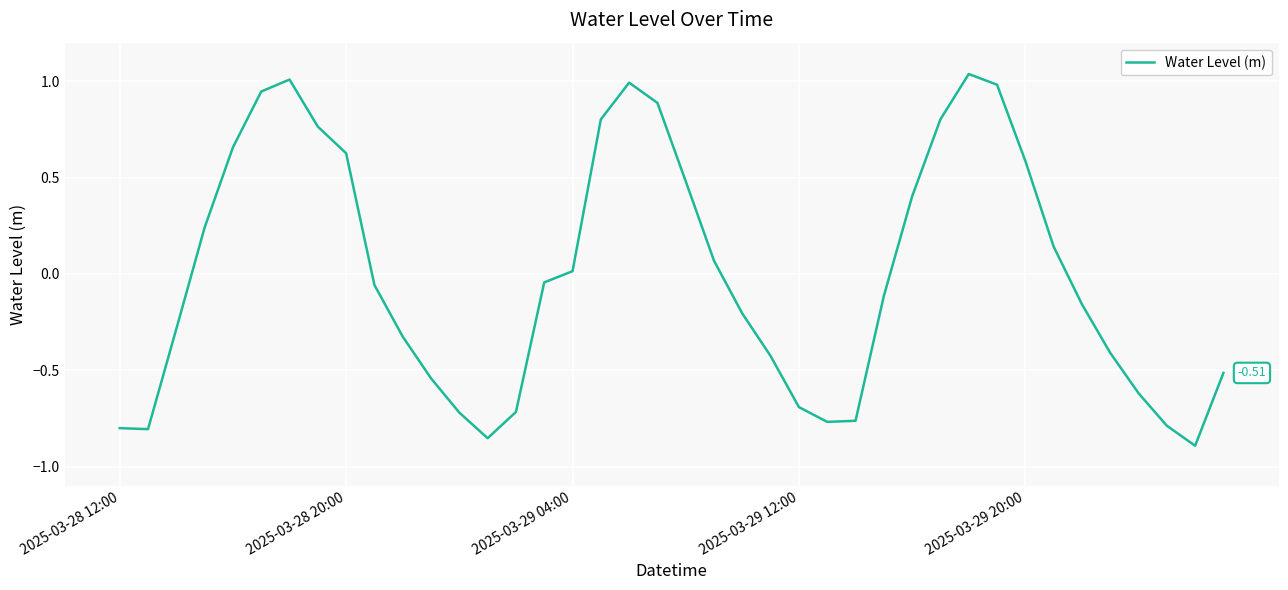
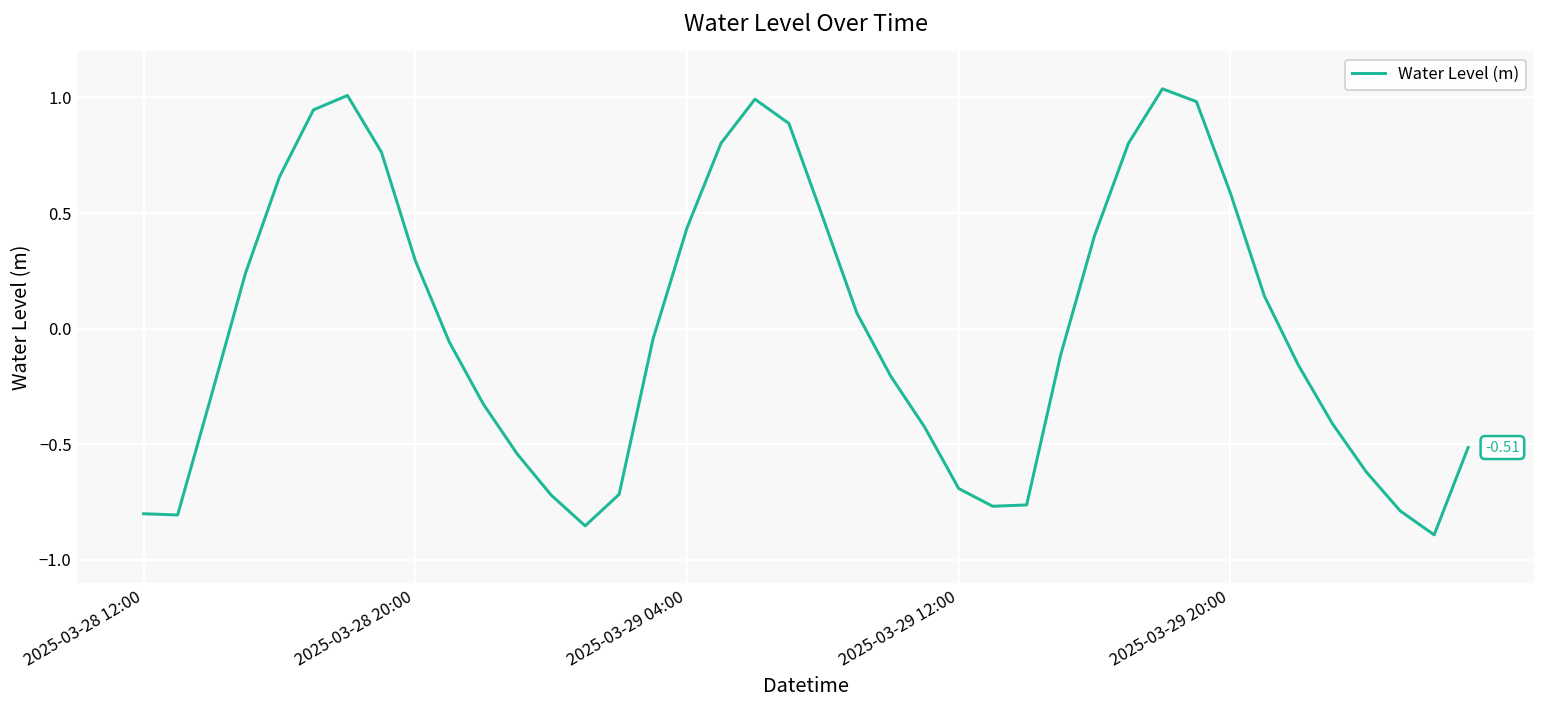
  {
    "2025-03-28 12:00": -0.80,
-   "2025-03-28 20:00": 0.63,
-   "2025-03-29 04:00": 0.01,
+   "2025-03-28 20:00": 0.29,
+   "2025-03-29 04:00": 0.44,
    "2025-03-29 12:00": -0.69,
    "2025-03-29 20:00": 0.59
  }
